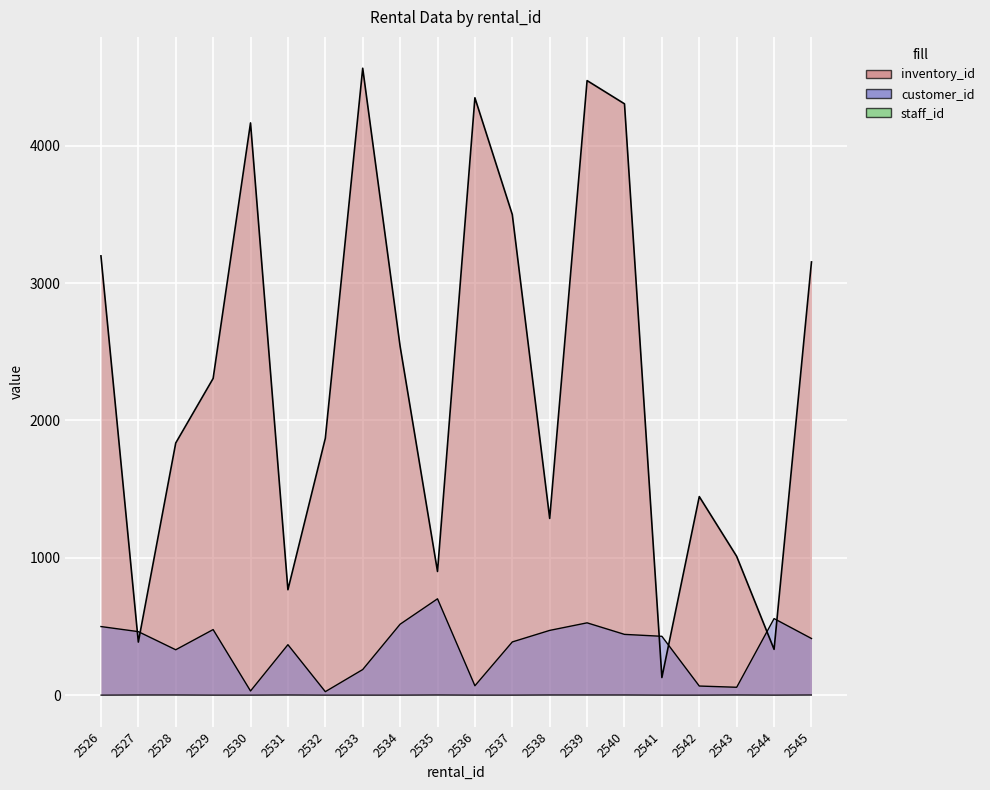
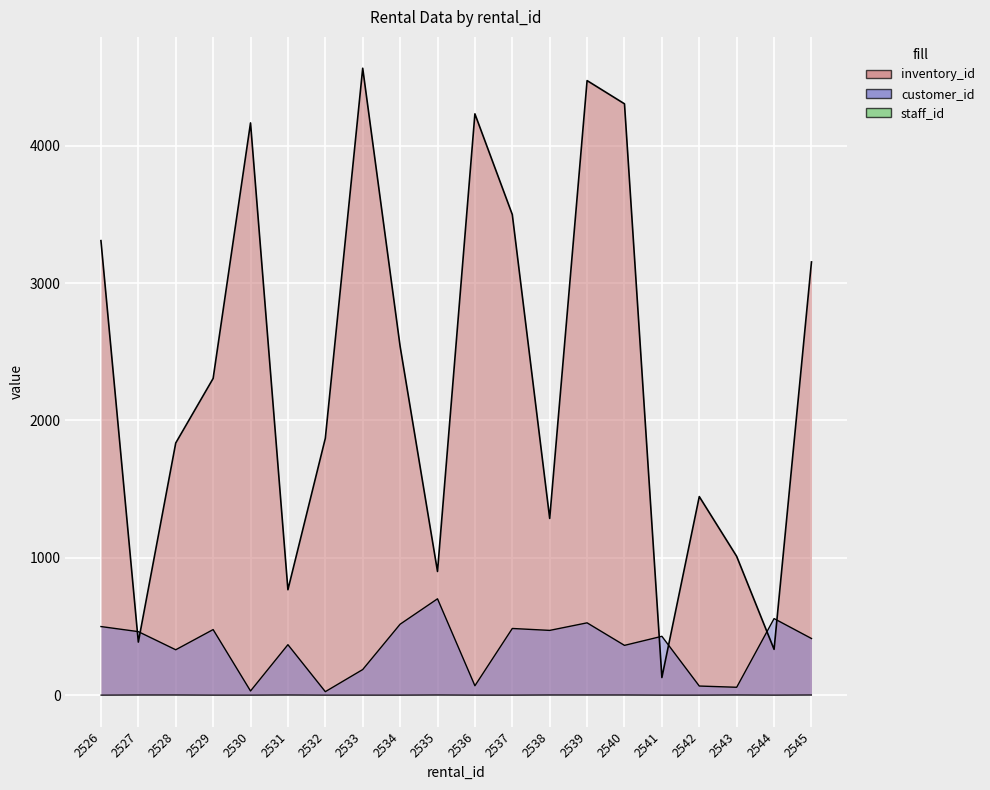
  {
    "inventory_id": {
-     "2526": 3200,
+     "2526": 3310,
      "2527": 390,
      "2528": 1840,
      "2529": 2310,
      "2530": 4170,
      "2531": 770,
      "2532": 1870,
      "2533": 4560,
      "2534": 2540,
      "2535": 900,
-     "2536": 4350,
+     "2536": 4230,
      "2537": 3500,
      "2538": 1290,
      "2539": 4470,
      "2540": 4310,
      "2541": 130,
      "2542": 1450,
      "2543": 1010,
      "2544": 330,
      "2545": 3150
    },
    "customer_id": {
      "2526": 500,
      "2527": 460,
      "2528": 330,
      "2529": 480,
      "2530": 30,
      "2531": 370,
      "2532": 30,
      "2533": 190,
      "2534": 520,
      "2535": 700,
      "2536": 70,
-     "2537": 390,
+     "2537": 490,
      "2538": 470,
      "2539": 530,
-     "2540": 440,
+     "2540": 360,
      "2541": 430,
      "2542": 70,
      "2543": 60,
      "2544": 560,
      "2545": 410
    },
    "staff_id": {
      "2526": 0,
      "2527": 0,
      "2528": 0,
      "2529": 0,
      "2530": 0,
      "2531": 0,
      "2532": 0,
      "2533": 0,
      "2534": 0,
      "2535": 0,
      "2536": 0,
      "2537": 0,
      "2538": 0,
      "2539": 0,
      "2540": 0,
      "2541": 0,
      "2542": 0,
      "2543": 0,
      "2544": 0,
      "2545": 0
    }
  }
